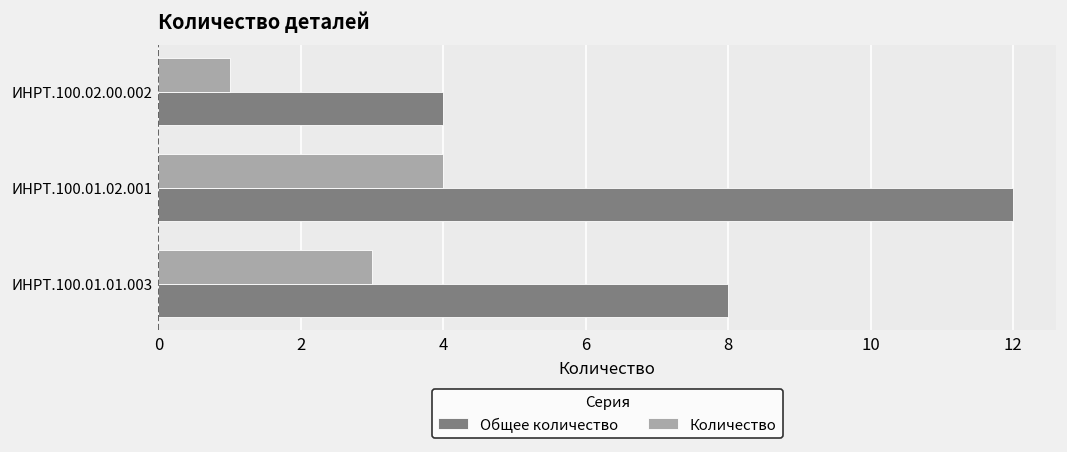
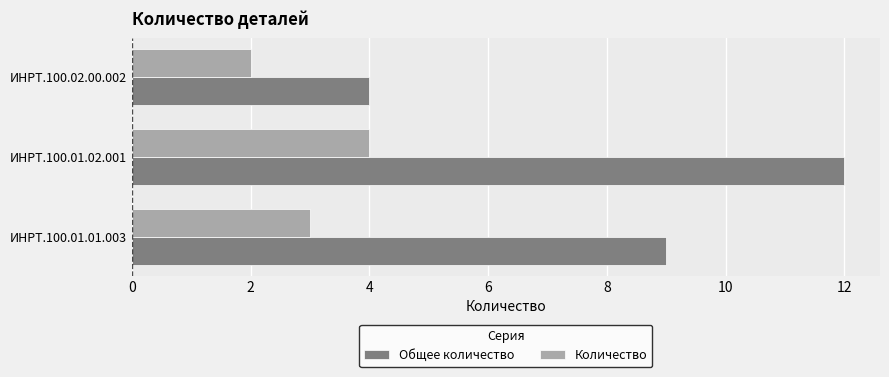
  {
    "Общее количество": {
      "ИНРТ.100.02.00.002": 4,
      "ИНРТ.100.01.02.001": 12,
-     "ИНРТ.100.01.01.003": 8
+     "ИНРТ.100.01.01.003": 9
    },
    "Количество": {
-     "ИНРТ.100.02.00.002": 1,
+     "ИНРТ.100.02.00.002": 2,
      "ИНРТ.100.01.02.001": 4,
      "ИНРТ.100.01.01.003": 3
    }
  }
